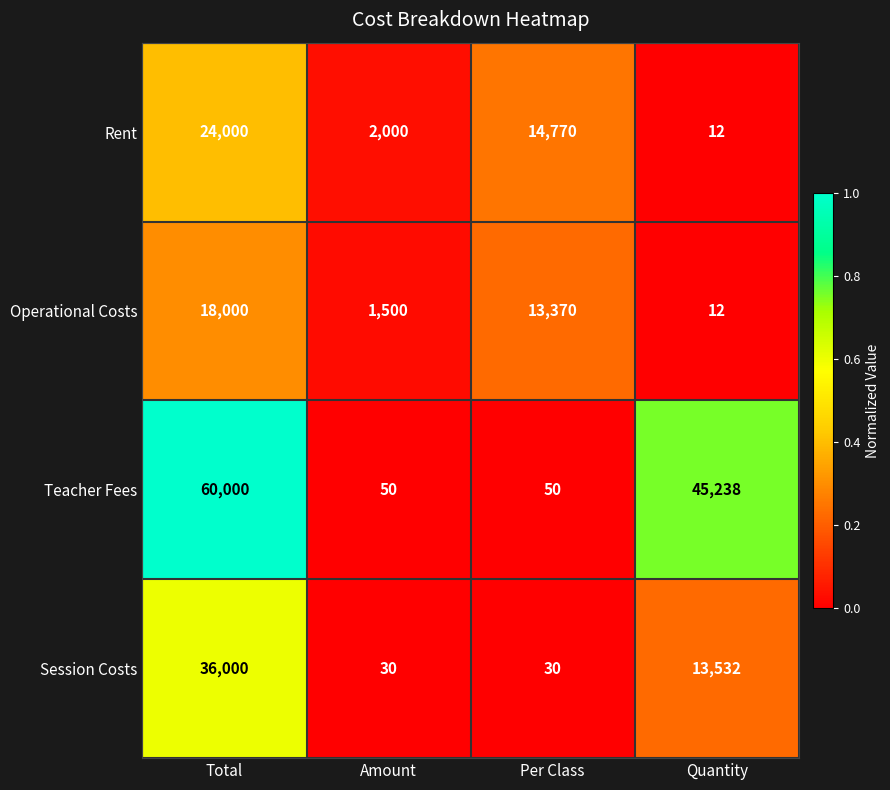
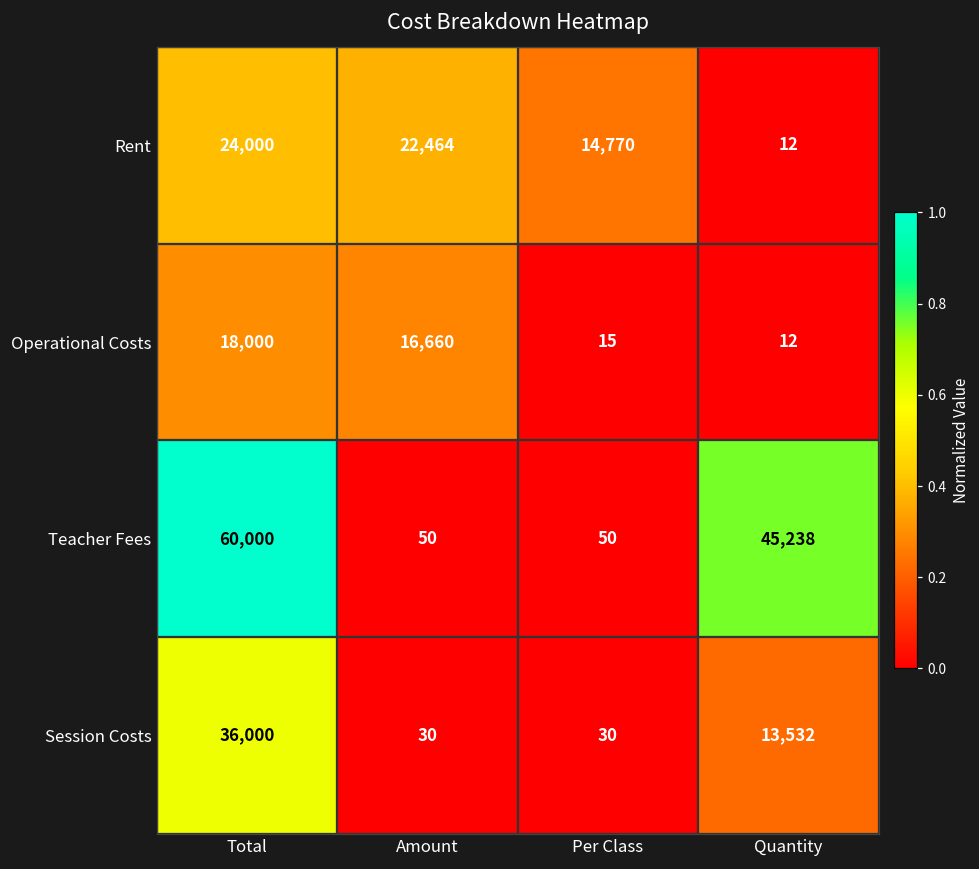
  {
    "Rent": {
      "Total": "24,000",
-     "Amount": "2,000",
+     "Amount": "22,464",
      "Per Class": "14,770",
      "Quantity": "12"
    },
    "Operational Costs": {
      "Total": "18,000",
-     "Amount": "1,500",
-     "Per Class": "13,370",
+     "Amount": "16,660",
+     "Per Class": "15",
      "Quantity": "12"
    },
    "Teacher Fees": {
      "Total": "60,000",
      "Amount": "50",
      "Per Class": "50",
      "Quantity": "45,238"
    },
    "Session Costs": {
      "Total": "36,000",
      "Amount": "30",
      "Per Class": "30",
      "Quantity": "13,532"
    }
  }
